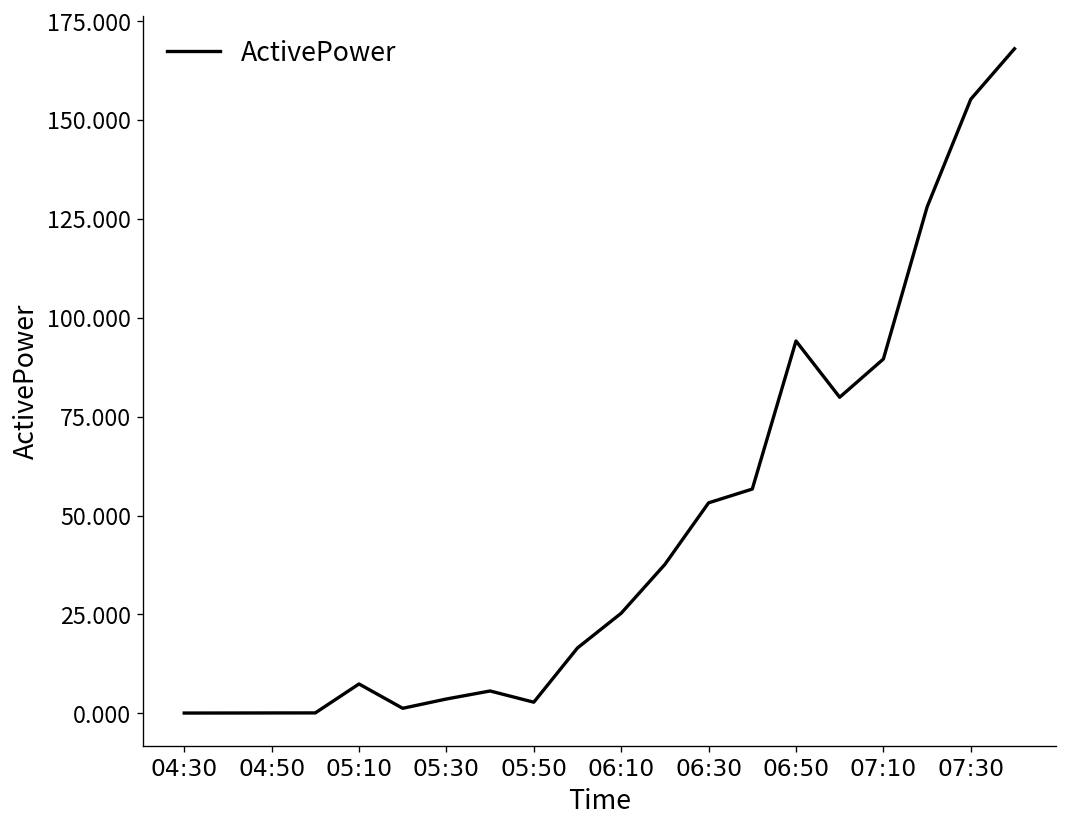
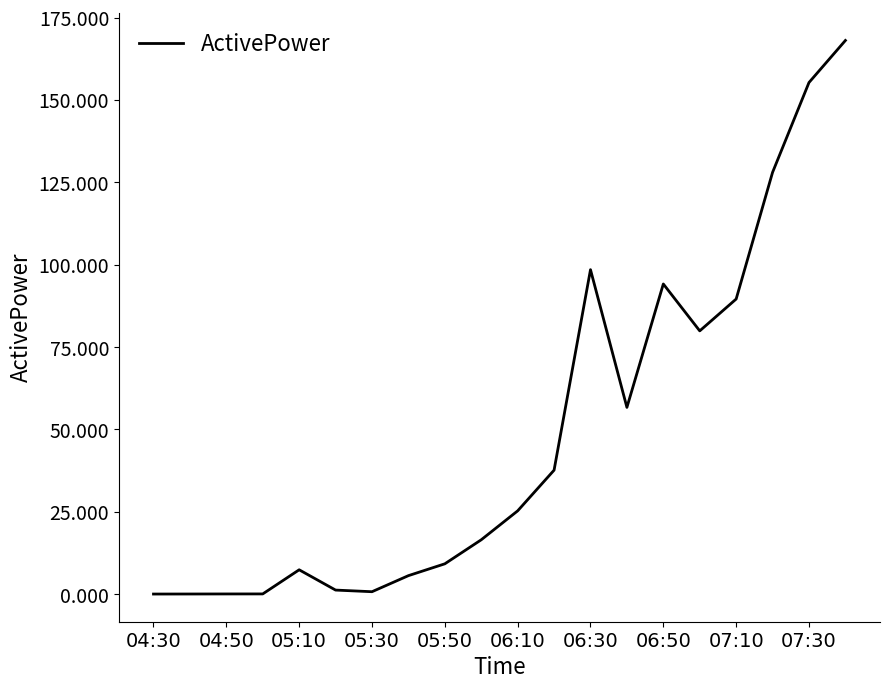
  {
    "04:30": 0,
    "04:50": 0,
    "05:10": 7,
-   "05:30": 4,
-   "05:50": 3,
+   "05:30": 1,
+   "05:50": 9,
    "06:10": 25,
-   "06:30": 53,
+   "06:30": 98,
    "06:50": 94,
    "07:10": 90,
    "07:30": 155
  }
